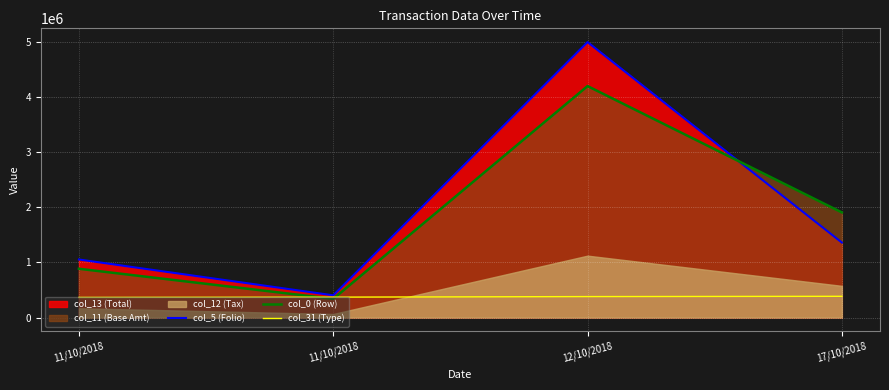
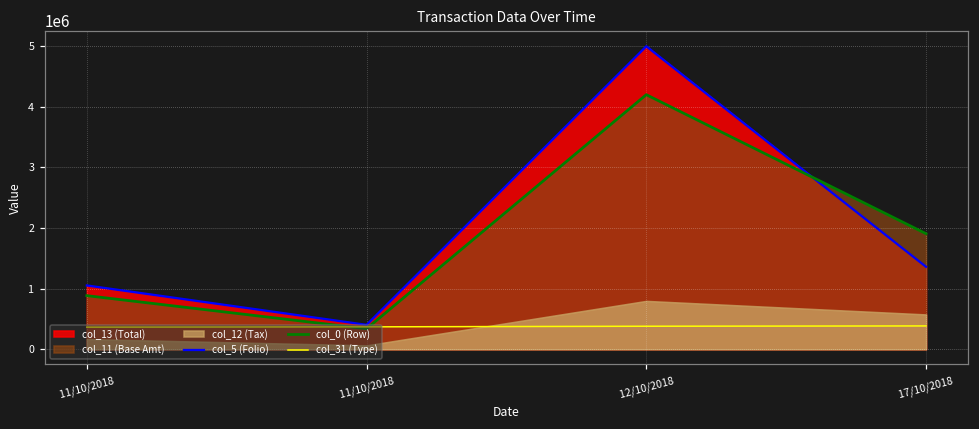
  {
    "col_13 (Total)": {
      "12/10/2018": 5000000,
      "17/10/2018": 1400000
    },
    "col_11 (Base Amt)": {
      "12/10/2018": 4200000,
      "17/10/2018": 1900000
    },
    "col_12 (Tax)": {
-     "12/10/2018": 1100000,
+     "12/10/2018": 800000,
      "17/10/2018": 600000
    },
    "col_31 (Type)": {
      "12/10/2018": 400000,
      "17/10/2018": 400000
    }
  }
